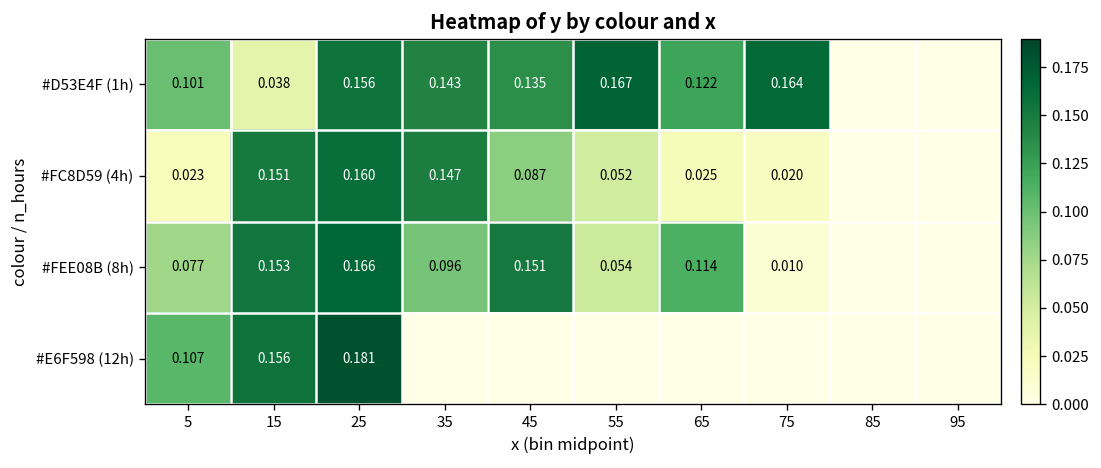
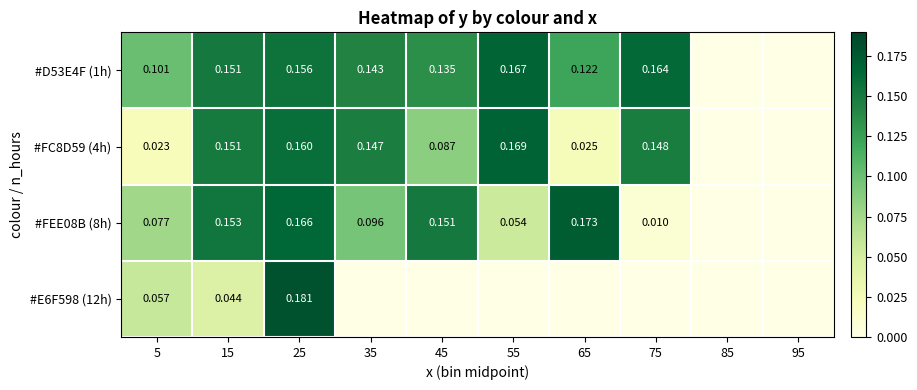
  {
    "#D53E4F (1h)": {
      "5": 0.101,
-     "15": 0.038,
+     "15": 0.151,
      "25": 0.156,
      "35": 0.143,
      "45": 0.135,
      "55": 0.167,
      "65": 0.122,
      "75": 0.164
    },
    "#FC8D59 (4h)": {
      "5": 0.023,
      "15": 0.151,
      "25": 0.160,
      "35": 0.147,
      "45": 0.087,
-     "55": 0.052,
+     "55": 0.169,
      "65": 0.025,
-     "75": 0.020
+     "75": 0.148
    },
    "#FEE08B (8h)": {
      "5": 0.077,
      "15": 0.153,
      "25": 0.166,
      "35": 0.096,
      "45": 0.151,
      "55": 0.054,
-     "65": 0.114,
+     "65": 0.173,
      "75": 0.010
    },
    "#E6F598 (12h)": {
-     "5": 0.107,
-     "15": 0.156,
+     "5": 0.057,
+     "15": 0.044,
      "25": 0.181
    }
  }
